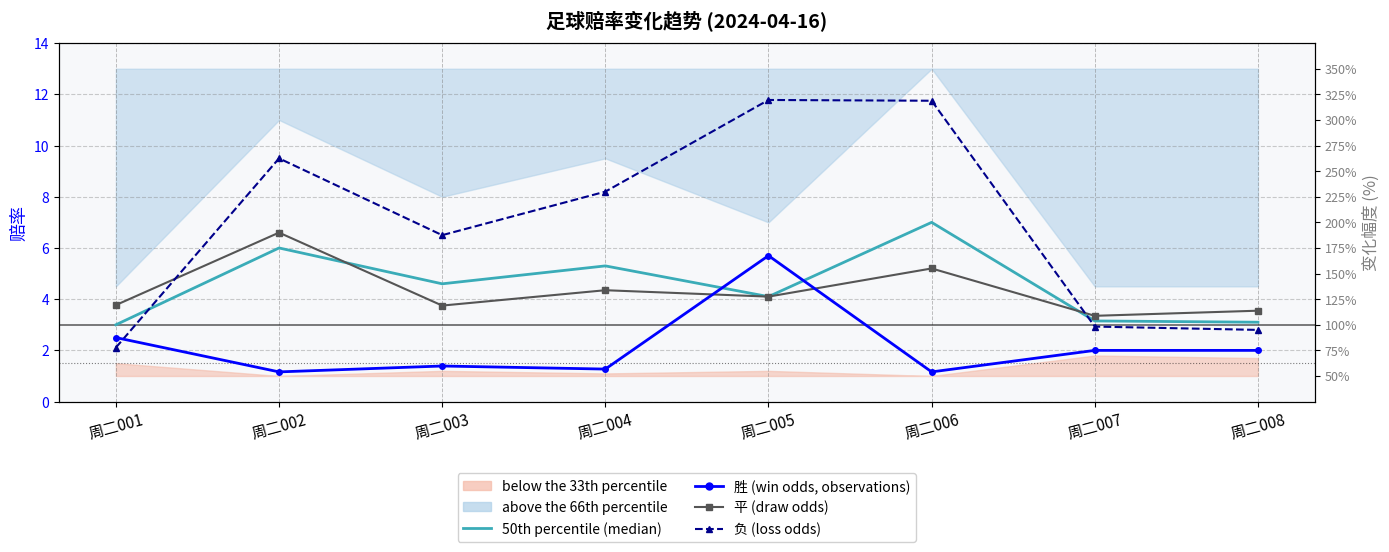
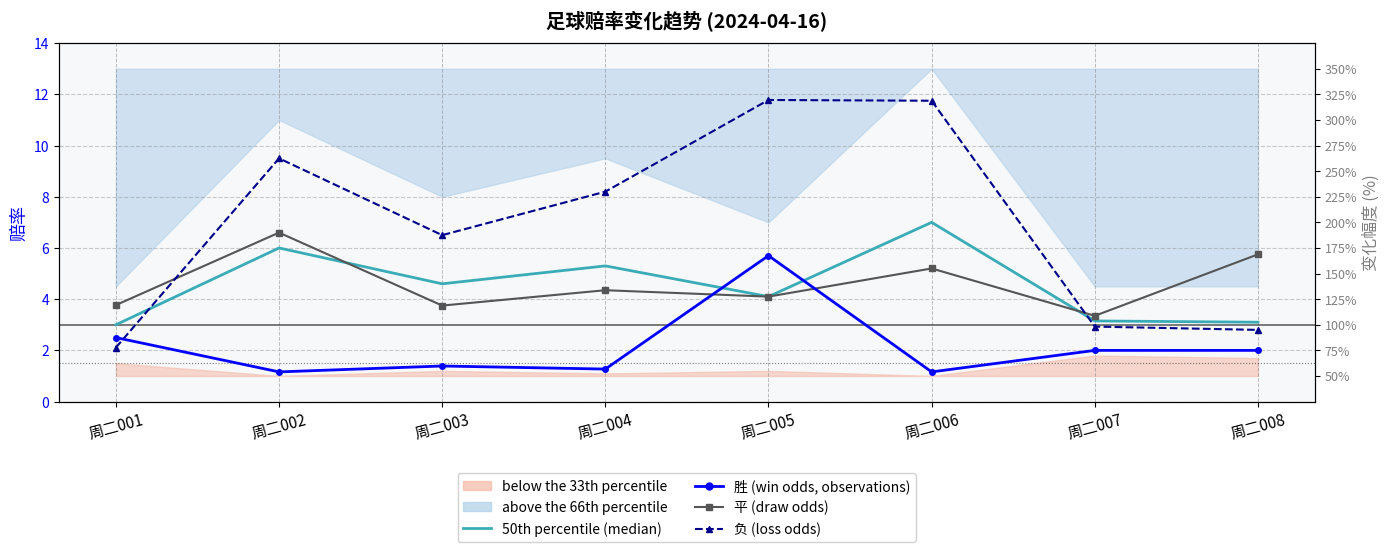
  {
    "50th percentile (median)": {
      "周二001": 3.0,
      "周二002": 6.0,
      "周二003": 4.6,
      "周二004": 5.3,
      "周二006": 7.0,
      "周二007": 3.2,
      "周二008": 3.1
    },
    "below the 33th percentile": {
      "周二001": 1.5,
      "周二003": 1.2,
      "周二004": 1.1,
      "周二005": 1.2,
      "周二007": 1.8,
      "周二008": 1.7
    },
    "平 (draw odds)": {
      "周二001": 3.8,
      "周二002": 6.6,
      "周二003": 3.8,
      "周二004": 4.4,
      "周二006": 5.2,
      "周二007": 3.4,
-     "周二008": 3.6
+     "周二008": 5.8
    },
    "负 (loss odds)": {
      "周二001": 2.1,
      "周二002": 9.5,
      "周二003": 6.5,
      "周二004": 8.2,
      "周二005": 11.8,
      "周二006": 11.8,
      "周二007": 2.9,
      "周二008": 2.8
    }
  }
